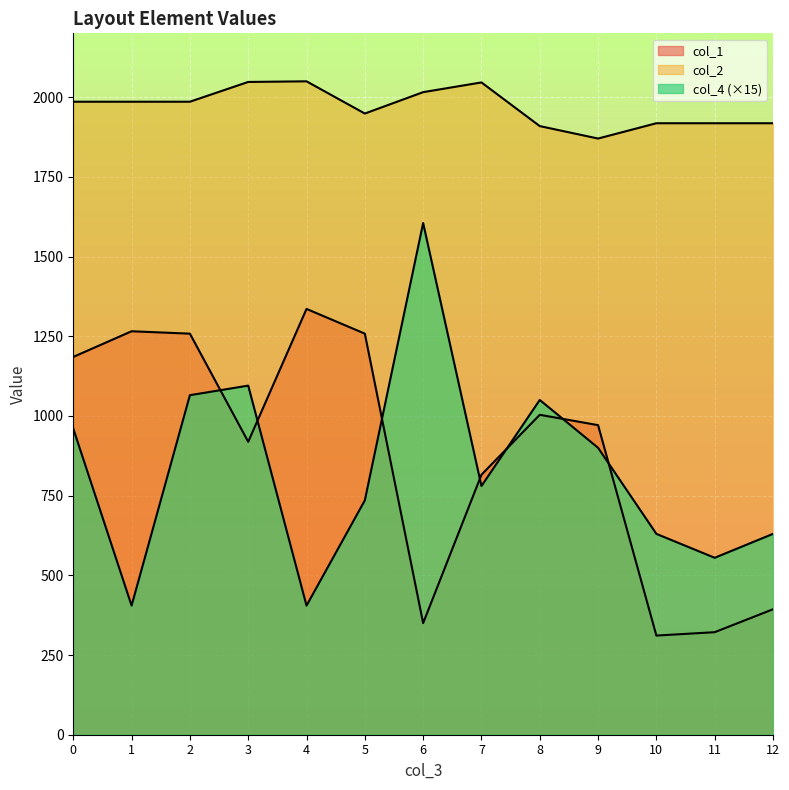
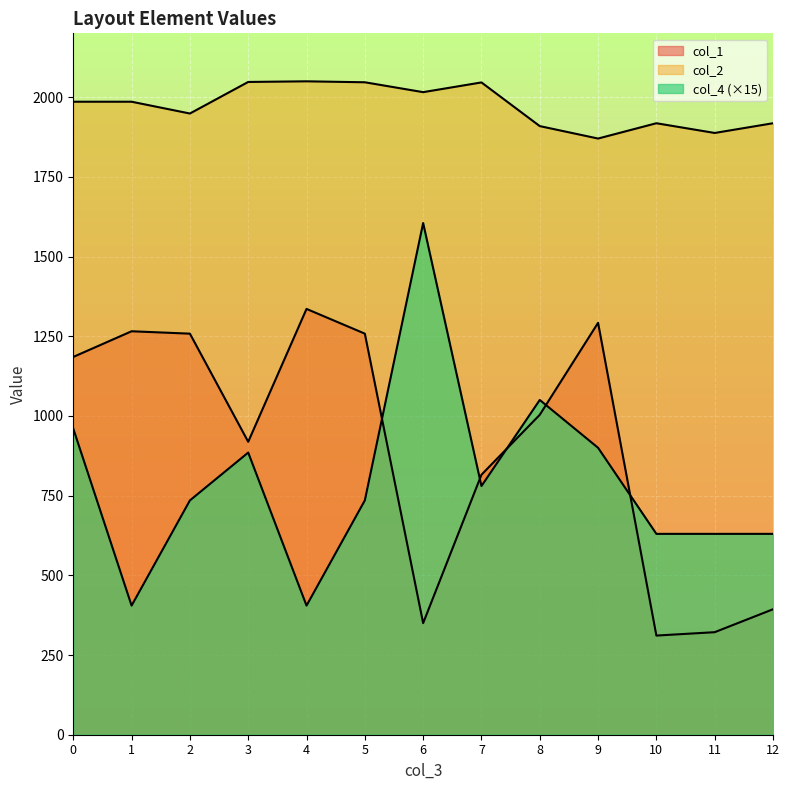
  {
    "col_1": {
      "0": 1190,
      "1": 1270,
      "2": 1260,
      "3": 920,
      "4": 1340,
      "5": 1260,
      "6": 350,
      "7": 820,
      "8": 1000,
-     "9": 970,
+     "9": 1290,
      "10": 310,
      "11": 320,
      "12": 390
    },
    "col_2": {
      "0": 1990,
      "1": 1990,
-     "2": 1990,
+     "2": 1950,
      "3": 2050,
      "4": 2050,
-     "5": 1950,
+     "5": 2050,
      "6": 2020,
      "7": 2050,
      "8": 1910,
      "9": 1870,
      "10": 1920,
-     "11": 1920,
+     "11": 1890,
      "12": 1920
    },
    "col_4 (×15)": {
      "0": 960,
      "1": 410,
-     "2": 1070,
-     "3": 1100,
+     "2": 740,
+     "3": 890,
      "4": 410,
      "5": 740,
      "6": 1610,
      "7": 780,
      "8": 1050,
      "9": 900,
      "10": 630,
-     "11": 560,
+     "11": 630,
      "12": 630
    }
  }
